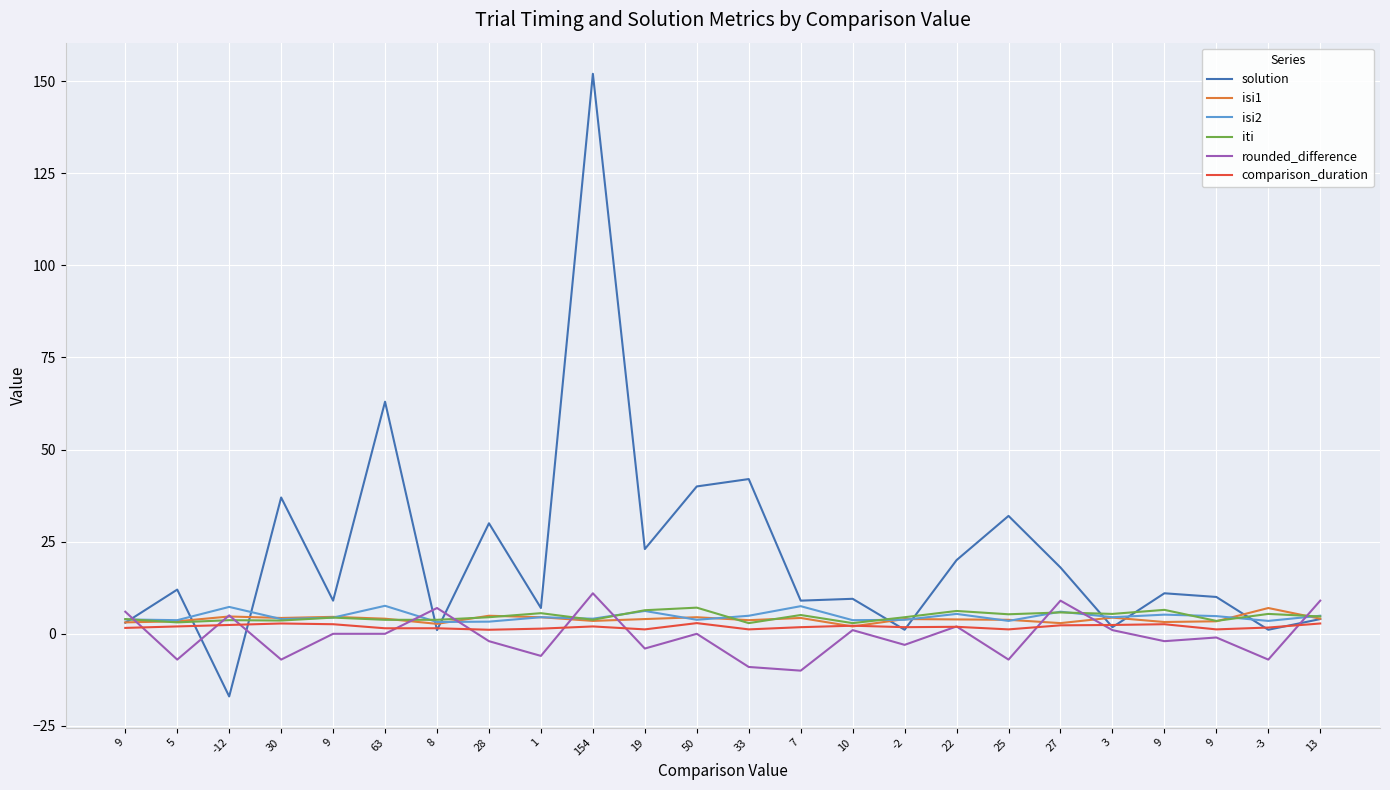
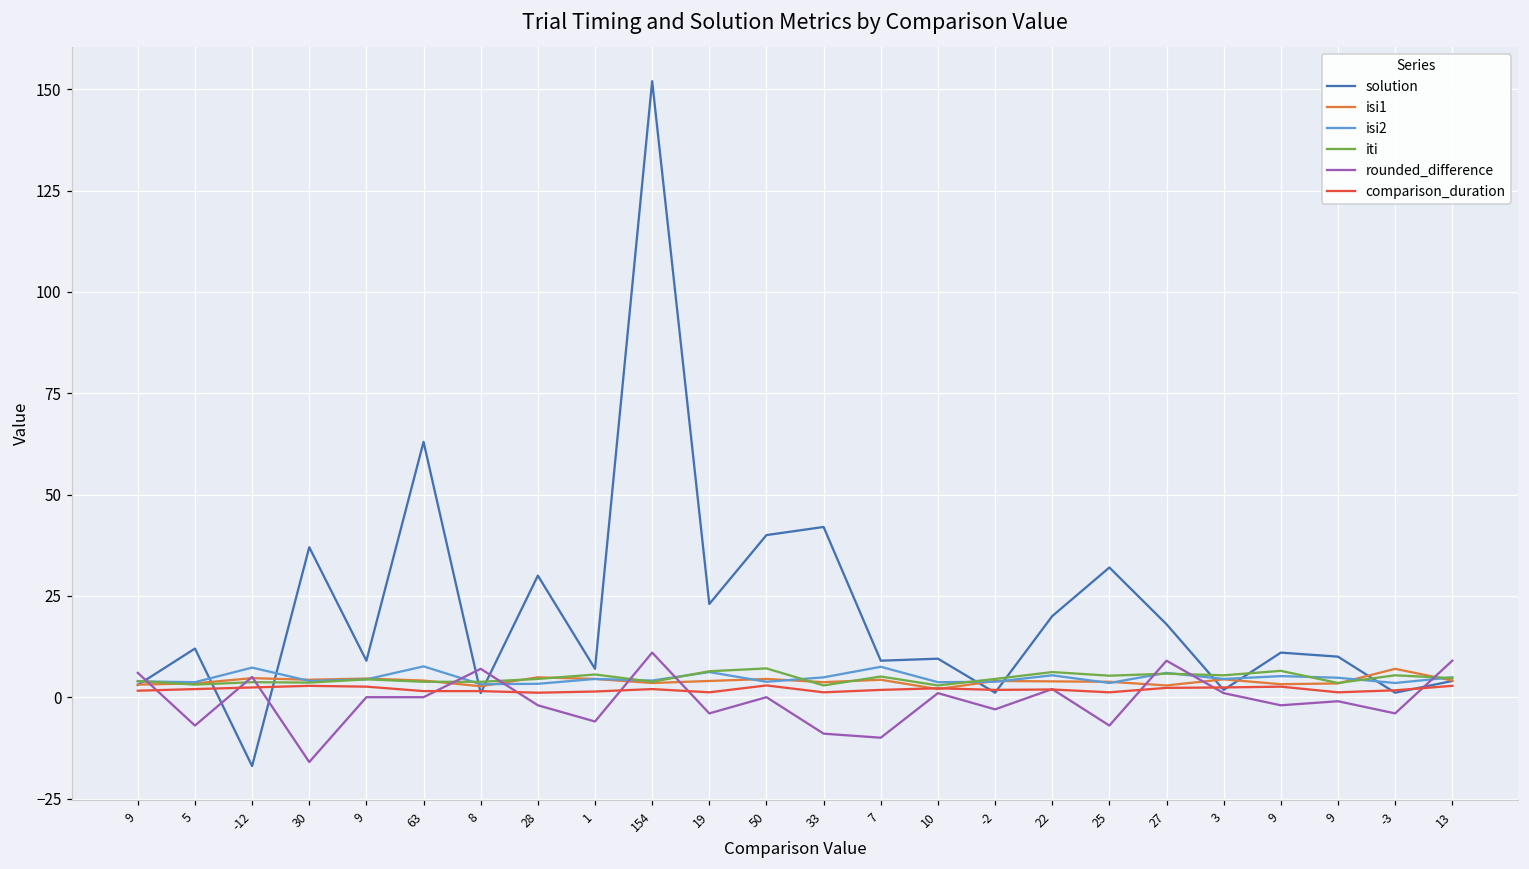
  {
    "iti": {
      "-12": 4,
      "1": 6,
      "50": 7,
      "33": 3,
      "7": 5,
      "10": 3,
      "22": 6,
      "25": 5,
      "3": 5,
      "-3": 5
    },
    "rounded_difference": {
      "5": -7,
-     "30": -7,
+     "30": -16,
      "63": 0,
      "8": 7,
      "28": -2,
      "1": -6,
      "154": 11,
      "19": -4,
      "50": 0,
      "33": -9,
      "7": -10,
      "10": 1,
      "-2": -3,
      "25": -7,
      "27": 9,
      "3": 1,
-     "-3": -7,
+     "-3": -4,
      "13": 9
    }
  }
